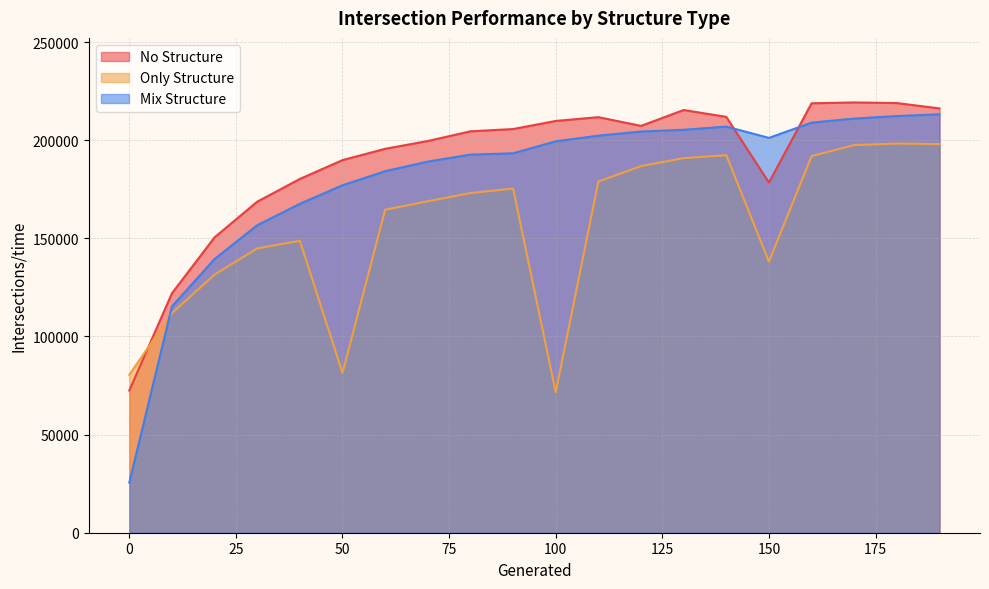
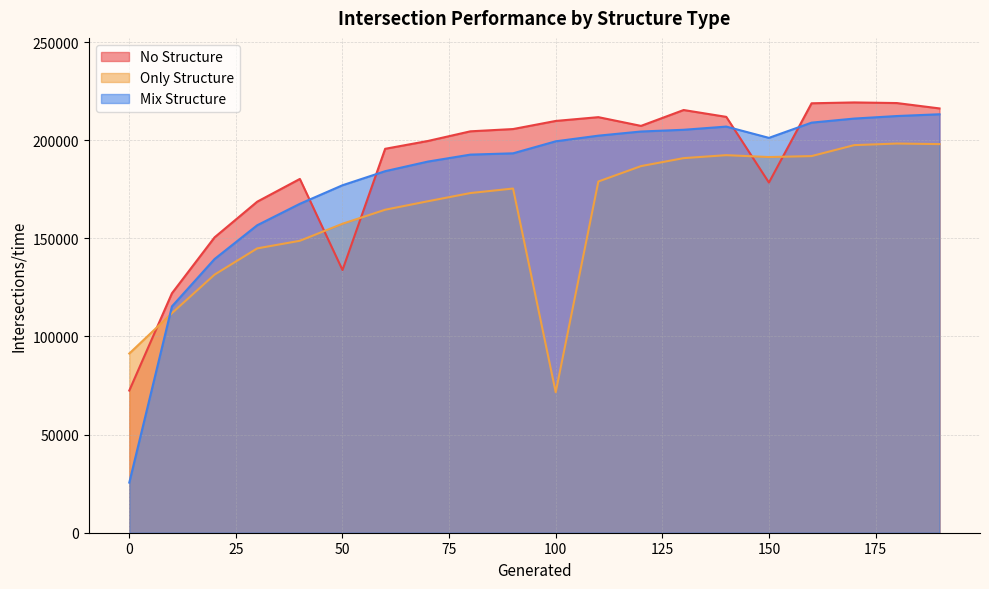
  {
    "No Structure": {
      "0": 72000,
-     "50": 190000,
+     "50": 134000,
      "100": 210000,
      "150": 178000
    },
    "Only Structure": {
-     "0": 80000,
-     "50": 81000,
+     "0": 91000,
+     "50": 157000,
      "100": 72000,
-     "150": 138000
+     "150": 191000
    },
    "Mix Structure": {
      "0": 26000,
      "50": 177000,
      "100": 199000,
      "150": 201000
    }
  }
